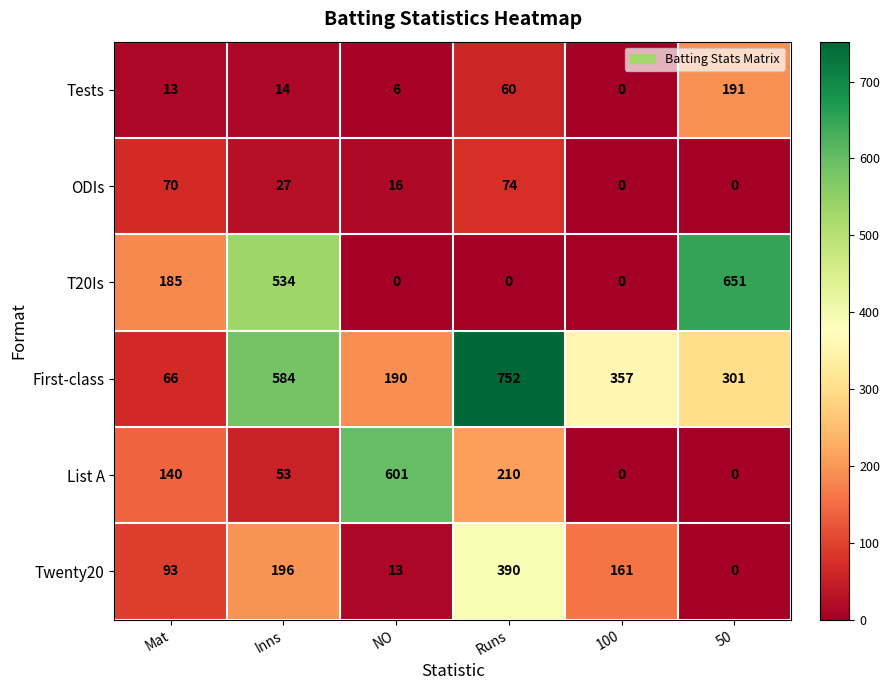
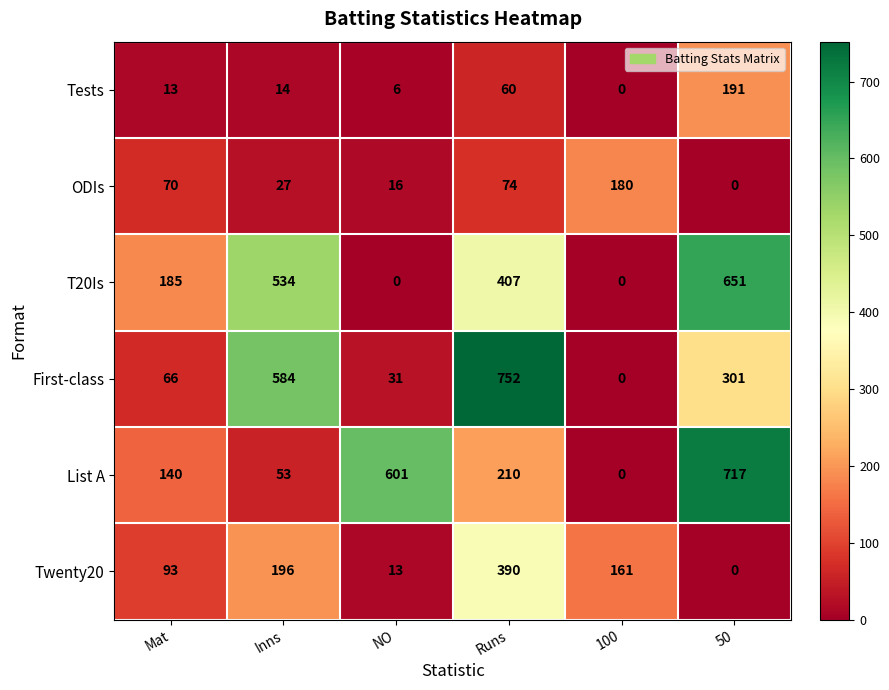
  {
    "Tests": {
      "Mat": 13,
      "Inns": 14,
      "NO": 6,
      "Runs": 60,
      "100": 0,
      "50": 191
    },
    "ODIs": {
      "Mat": 70,
      "Inns": 27,
      "NO": 16,
      "Runs": 74,
-     "100": 0,
+     "100": 180,
      "50": 0
    },
    "T20Is": {
      "Mat": 185,
      "Inns": 534,
      "NO": 0,
-     "Runs": 0,
+     "Runs": 407,
      "100": 0,
      "50": 651
    },
    "First-class": {
      "Mat": 66,
      "Inns": 584,
-     "NO": 190,
+     "NO": 31,
      "Runs": 752,
-     "100": 357,
+     "100": 0,
      "50": 301
    },
    "List A": {
      "Mat": 140,
      "Inns": 53,
      "NO": 601,
      "Runs": 210,
      "100": 0,
-     "50": 0
+     "50": 717
    },
    "Twenty20": {
      "Mat": 93,
      "Inns": 196,
      "NO": 13,
      "Runs": 390,
      "100": 161,
      "50": 0
    }
  }
